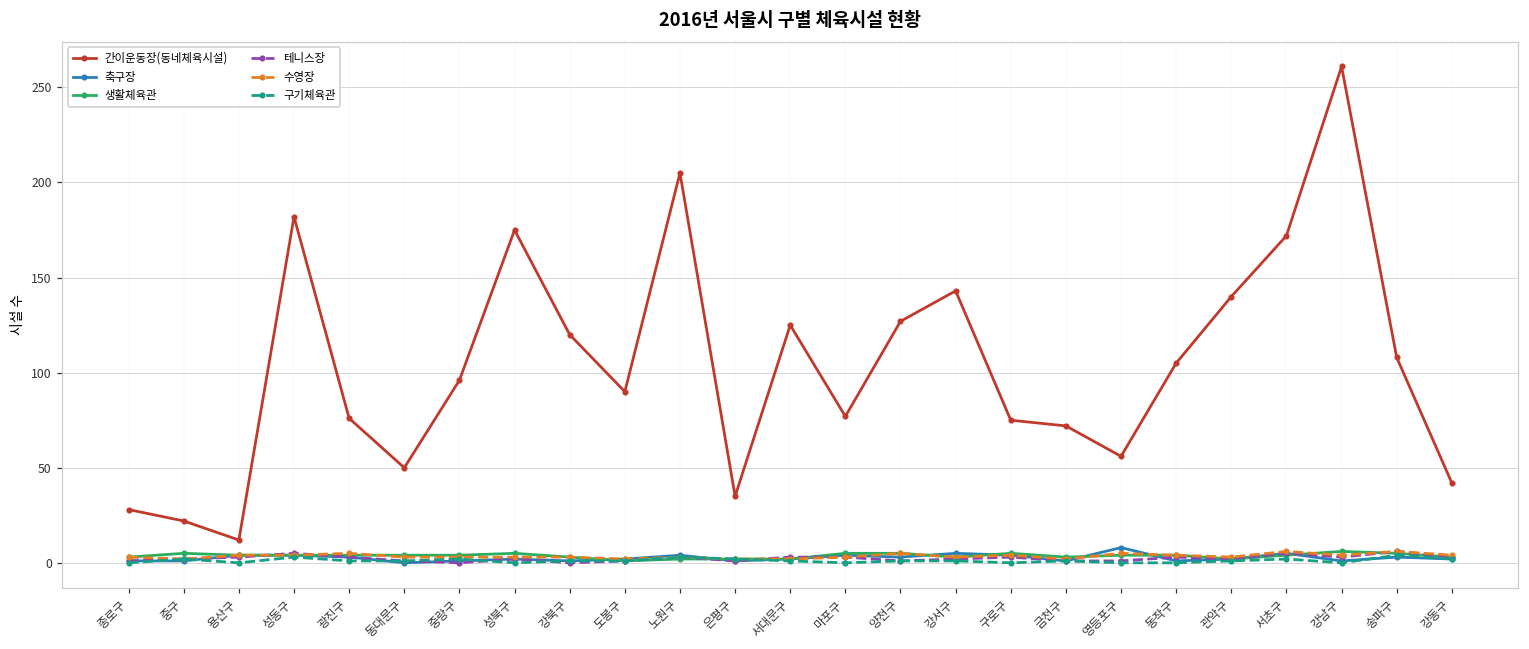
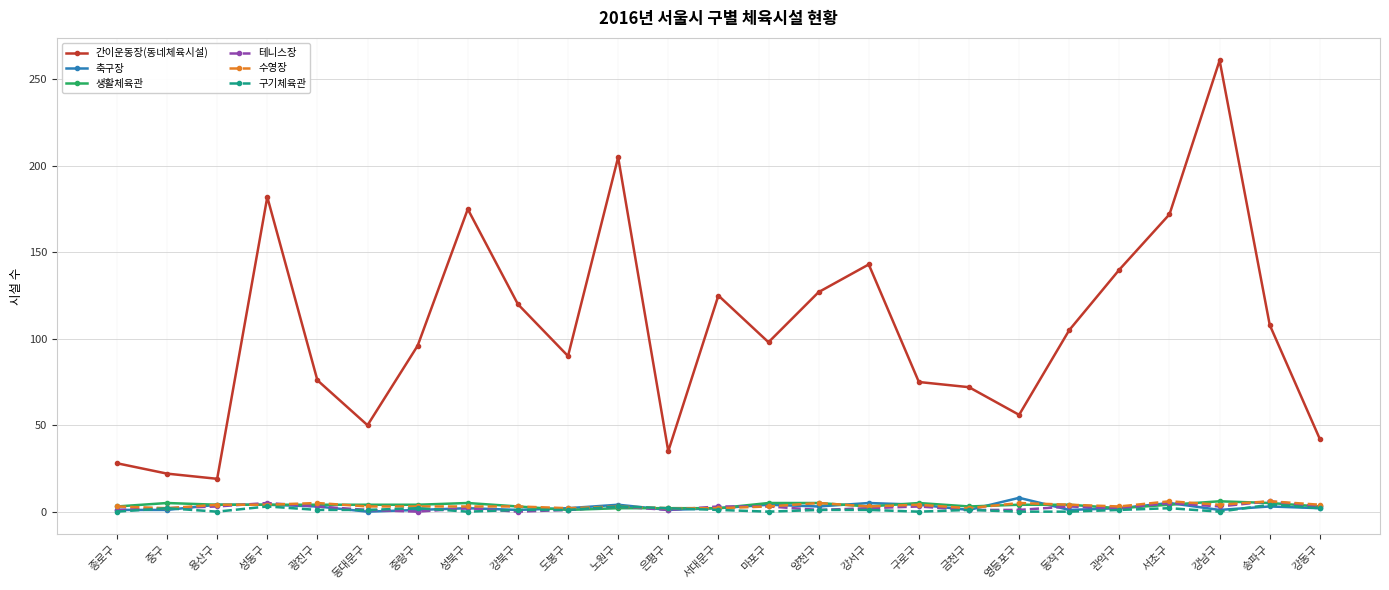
  {
    "간이운동장(동네체육시설)": {
      "종로구": 28,
      "중구": 22,
-     "용산구": 12,
+     "용산구": 19,
      "성동구": 182,
      "광진구": 76,
      "동대문구": 50,
      "중랑구": 96,
      "성북구": 175,
      "강북구": 120,
      "도봉구": 90,
      "노원구": 205,
      "은평구": 35,
      "서대문구": 125,
-     "마포구": 77,
+     "마포구": 98,
      "양천구": 127,
      "강서구": 143,
      "구로구": 75,
      "금천구": 72,
      "영등포구": 56,
      "동작구": 105,
      "관악구": 140,
      "서초구": 172,
      "강남구": 261,
      "송파구": 108,
      "강동구": 42
    },
    "축구장": {
      "양천구": 3,
      "강서구": 5,
      "영등포구": 8
    }
  }
